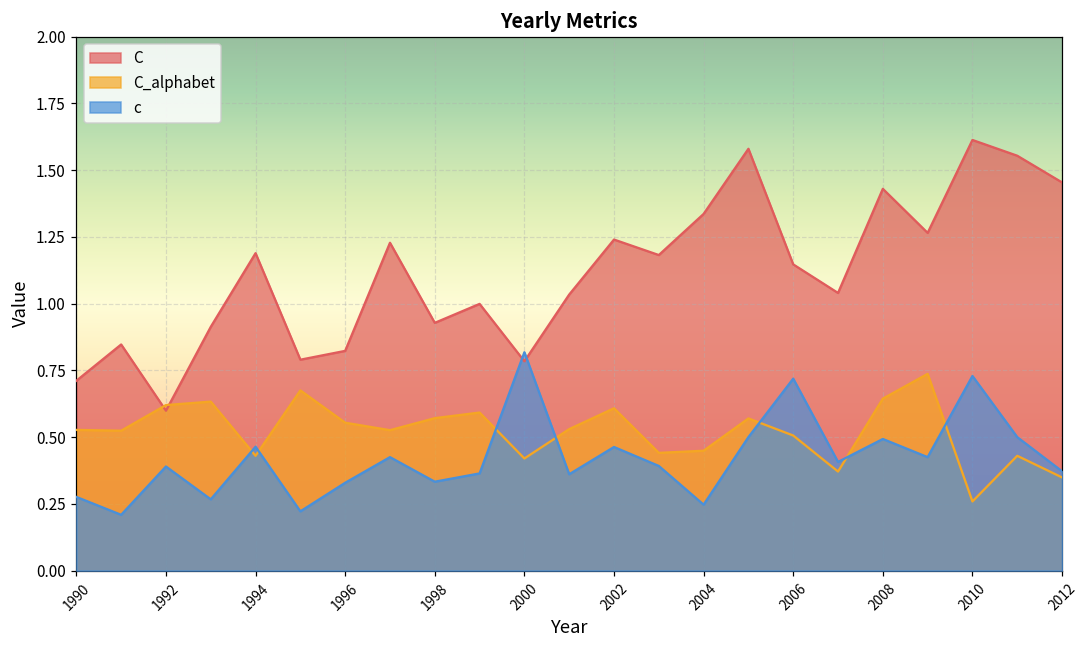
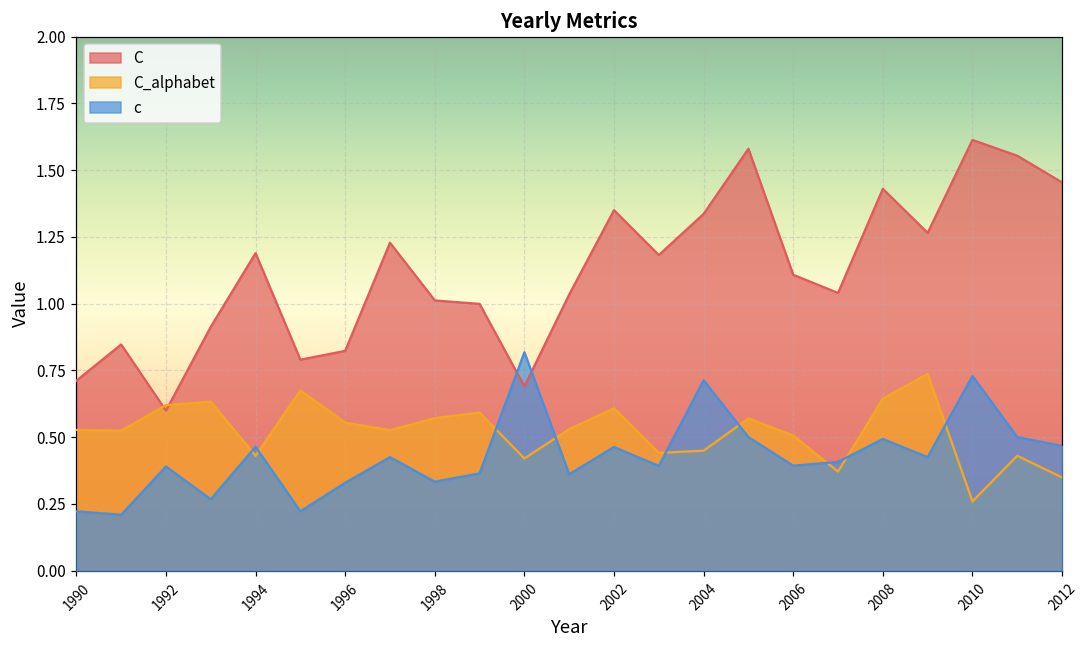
  {
    "C": {
      "1990": 0.71,
      "1992": 0.60,
      "1994": 1.19,
      "1996": 0.82,
-     "1998": 0.93,
-     "2000": 0.78,
-     "2002": 1.24,
+     "1998": 1.01,
+     "2000": 0.69,
+     "2002": 1.35,
      "2004": 1.34,
-     "2006": 1.15,
+     "2006": 1.11,
      "2008": 1.43,
      "2010": 1.61,
      "2012": 1.45
    },
    "C_alphabet": {
      "1990": 0.53,
      "1992": 0.62,
      "1994": 0.43,
      "1996": 0.55,
      "1998": 0.57,
      "2000": 0.42,
      "2002": 0.61,
      "2004": 0.45,
      "2006": 0.51,
      "2008": 0.64,
      "2010": 0.26,
      "2012": 0.35
    },
    "c": {
-     "1990": 0.28,
+     "1990": 0.22,
      "1992": 0.39,
      "1994": 0.46,
      "1996": 0.33,
      "1998": 0.33,
      "2000": 0.82,
      "2002": 0.46,
-     "2004": 0.25,
-     "2006": 0.72,
+     "2004": 0.71,
+     "2006": 0.39,
      "2008": 0.49,
      "2010": 0.73,
-     "2012": 0.37
+     "2012": 0.47
    }
  }
